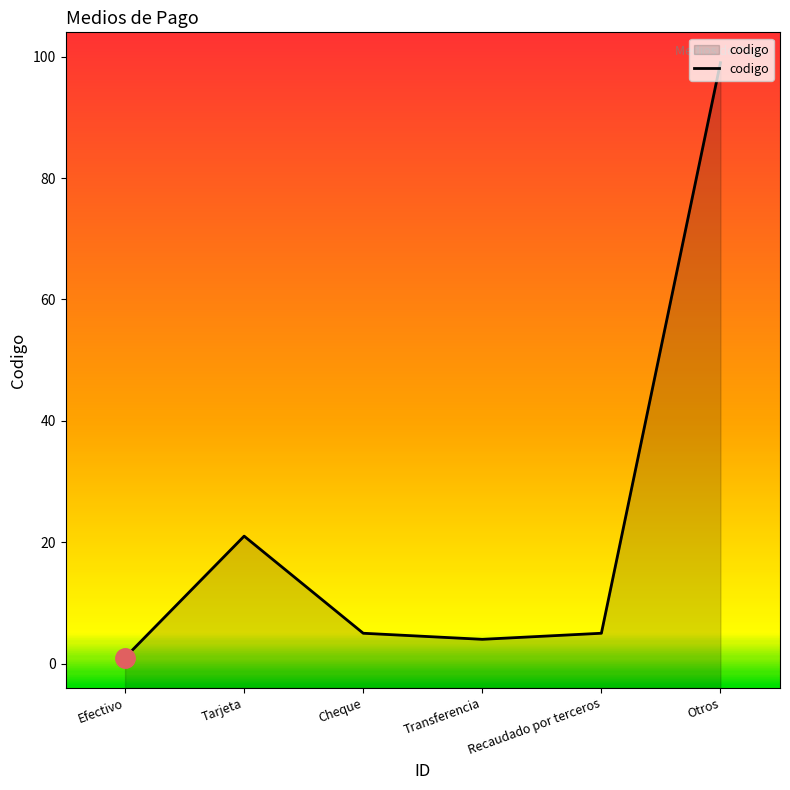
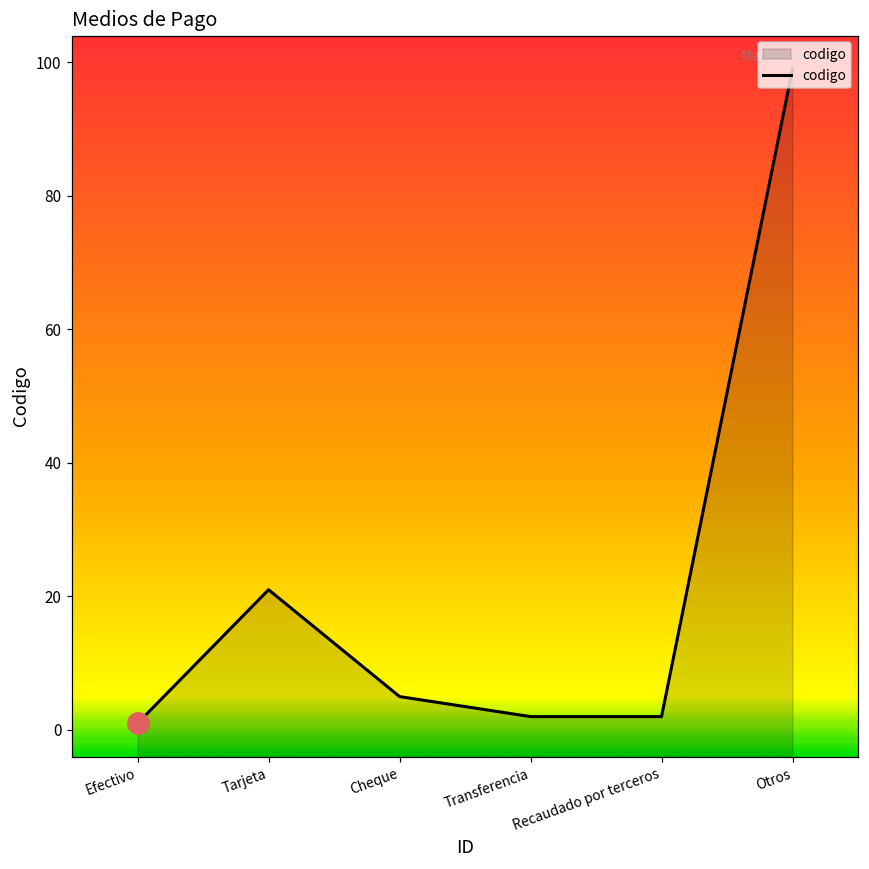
  {
    "codigo": {
      "Tarjeta": 21,
      "Cheque": 5,
-     "Transferencia": 4,
-     "Recaudado por terceros": 5
+     "Transferencia": 2,
+     "Recaudado por terceros": 2
    }
  }
